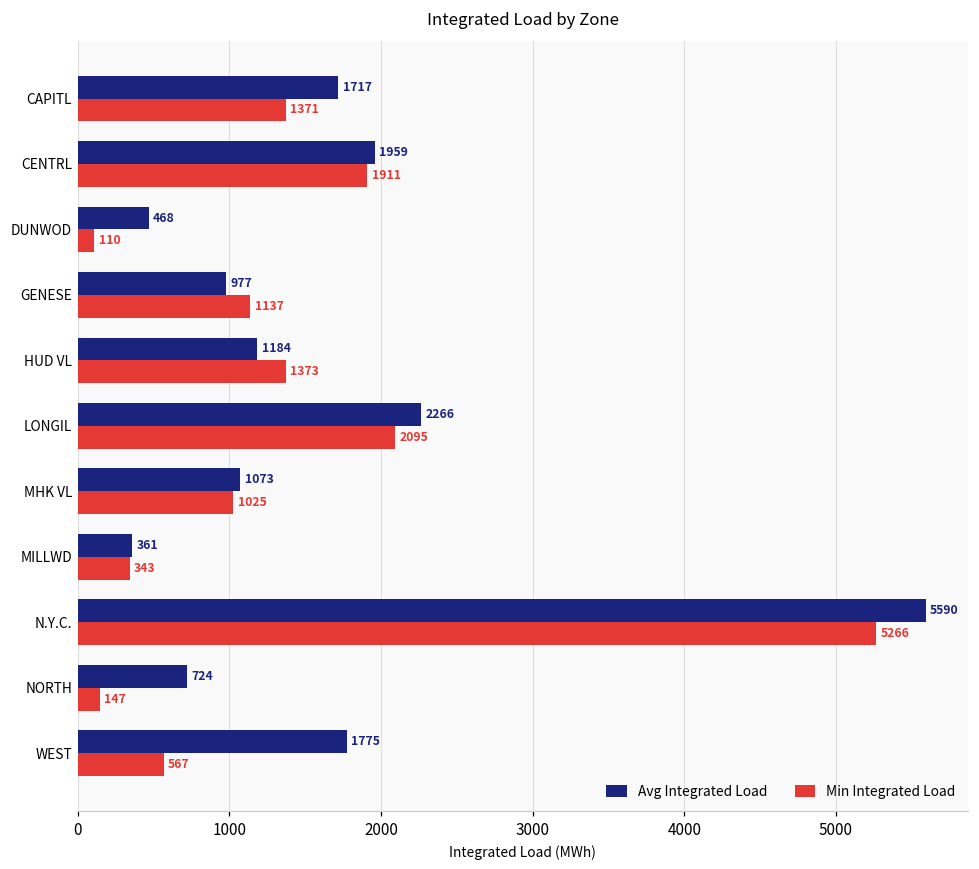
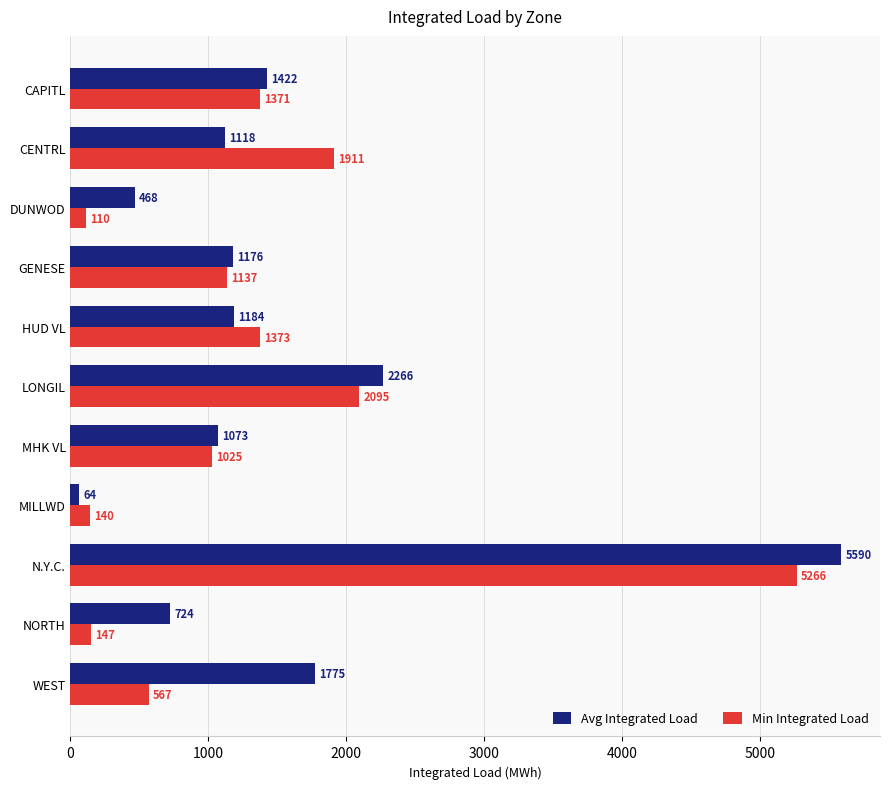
  {
    "Avg Integrated Load": {
-     "CAPITL": 1717,
-     "CENTRL": 1959,
+     "CAPITL": 1422,
+     "CENTRL": 1118,
      "DUNWOD": 468,
-     "GENESE": 977,
+     "GENESE": 1176,
      "HUD VL": 1184,
      "LONGIL": 2266,
      "MHK VL": 1073,
-     "MILLWD": 361,
+     "MILLWD": 64,
      "N.Y.C.": 5590,
      "NORTH": 724,
      "WEST": 1775
    },
    "Min Integrated Load": {
      "CAPITL": 1371,
      "CENTRL": 1911,
      "DUNWOD": 110,
      "GENESE": 1137,
      "HUD VL": 1373,
      "LONGIL": 2095,
      "MHK VL": 1025,
-     "MILLWD": 343,
+     "MILLWD": 140,
      "N.Y.C.": 5266,
      "NORTH": 147,
      "WEST": 567
    }
  }
